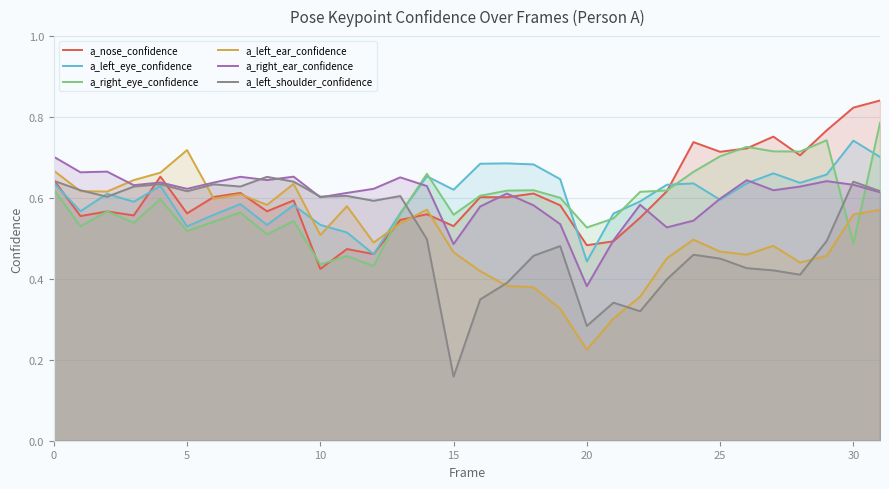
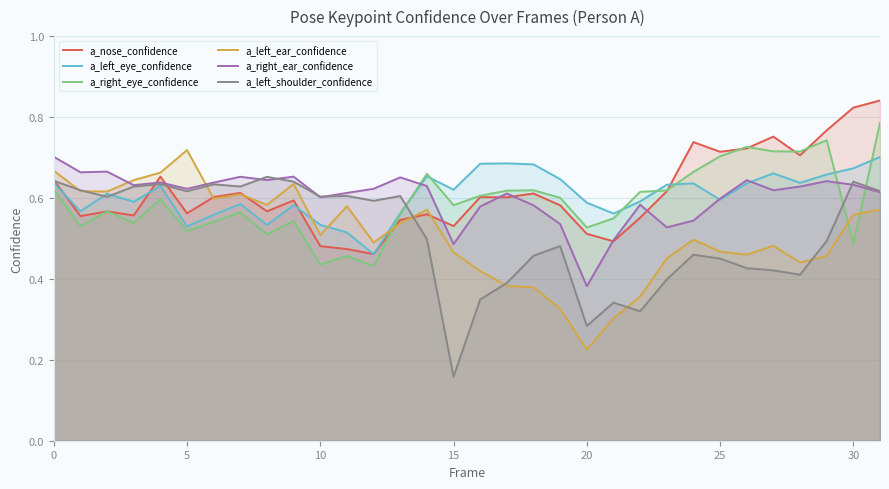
  {
    "a_nose_confidence": {
      "5": 0.56,
-     "10": 0.42,
+     "10": 0.48,
      "15": 0.53,
-     "20": 0.48,
+     "20": 0.51,
      "25": 0.71,
      "30": 0.82
    },
    "a_left_eye_confidence": {
      "5": 0.53,
      "10": 0.53,
      "15": 0.62,
-     "20": 0.44,
-     "30": 0.74
+     "20": 0.59,
+     "30": 0.67
    },
    "a_right_eye_confidence": {
      "0": 0.62,
      "5": 0.52,
      "10": 0.44,
-     "15": 0.56,
+     "15": 0.58,
      "20": 0.53,
      "25": 0.70,
      "30": 0.49
    },
    "a_left_ear_confidence": {
      "0": 0.67,
      "5": 0.72,
      "10": 0.51,
      "15": 0.47,
      "20": 0.23,
      "25": 0.47,
      "30": 0.56
    }
  }
